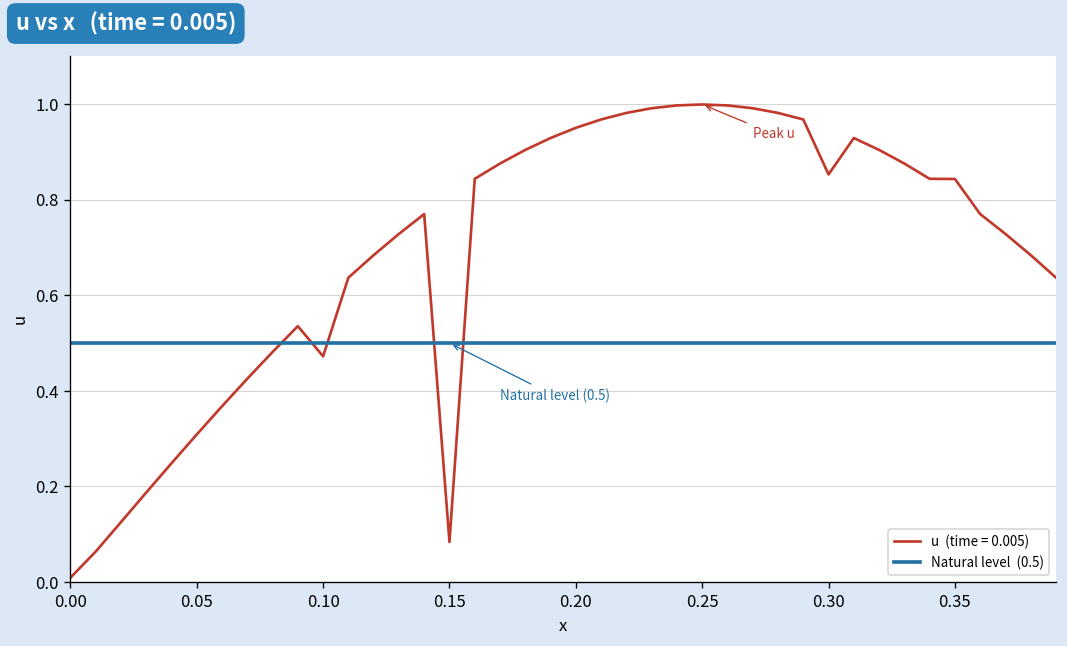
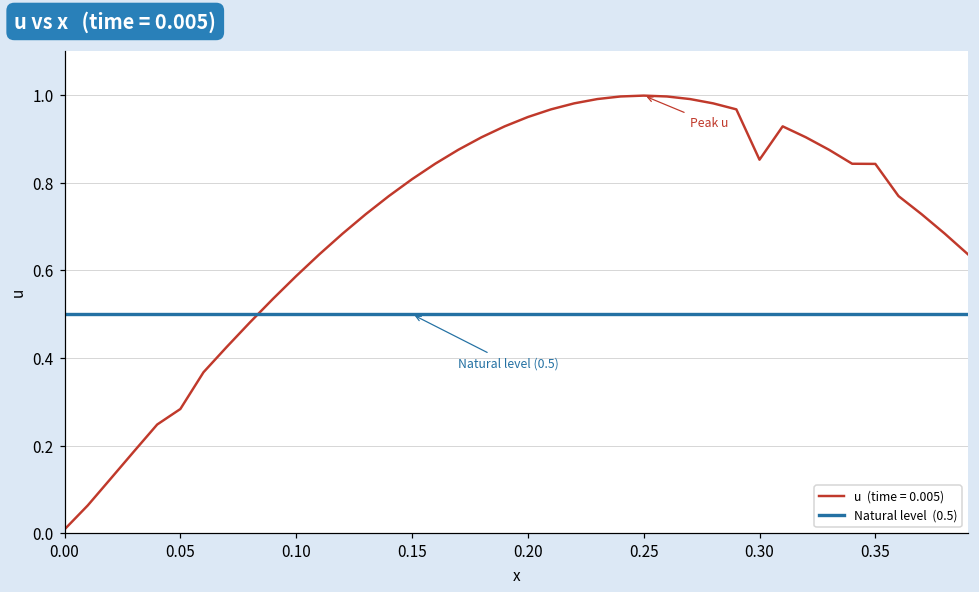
  {
    "u (time = 0.005)": {
      "0.00": 0.01,
-     "0.05": 0.31,
-     "0.10": 0.47,
-     "0.15": 0.08,
+     "0.05": 0.28,
+     "0.10": 0.59,
+     "0.15": 0.81,
      "0.20": 0.95,
      "0.25": 1.00,
      "0.30": 0.85,
      "0.35": 0.84
    },
    "Natural level (0.5)": {
      "0.00": 0.50,
      "0.05": 0.50,
      "0.10": 0.50,
      "0.15": 0.50,
      "0.25": 0.50,
      "0.30": 0.50,
      "0.35": 0.50
    }
  }
